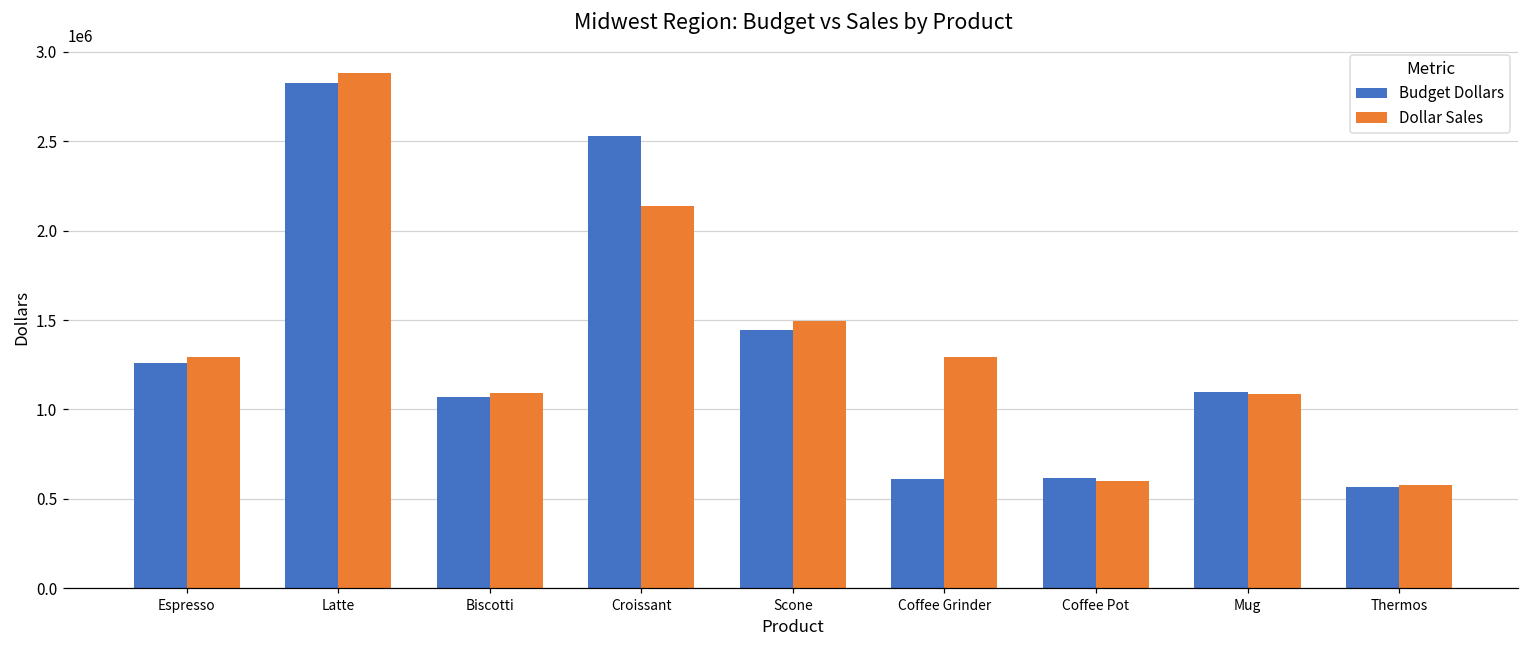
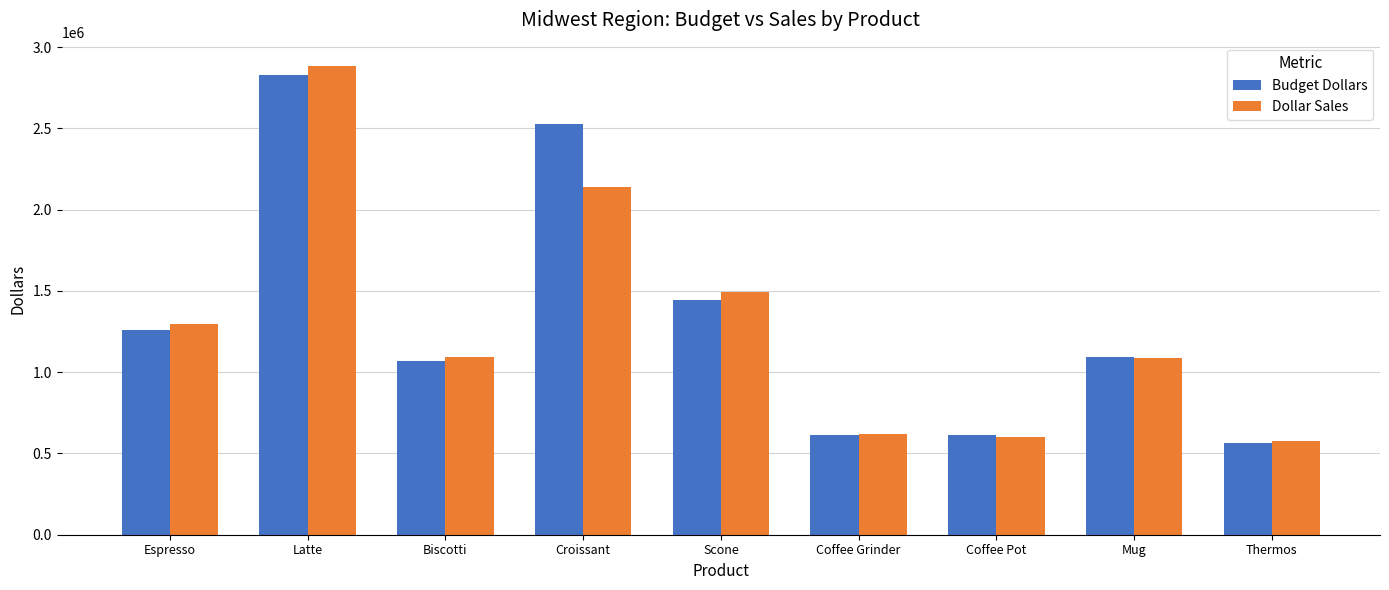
  {
    "Budget Dollars": {
      "Espresso": 1260000,
      "Latte": 2830000,
      "Biscotti": 1070000,
      "Croissant": 2530000,
      "Scone": 1440000,
      "Coffee Grinder": 610000,
      "Coffee Pot": 610000,
      "Mug": 1100000,
      "Thermos": 560000
    },
    "Dollar Sales": {
      "Espresso": 1290000,
      "Latte": 2880000,
      "Biscotti": 1090000,
      "Croissant": 2140000,
      "Scone": 1500000,
-     "Coffee Grinder": 1290000,
+     "Coffee Grinder": 620000,
      "Coffee Pot": 600000,
      "Mug": 1090000,
      "Thermos": 580000
    }
  }
